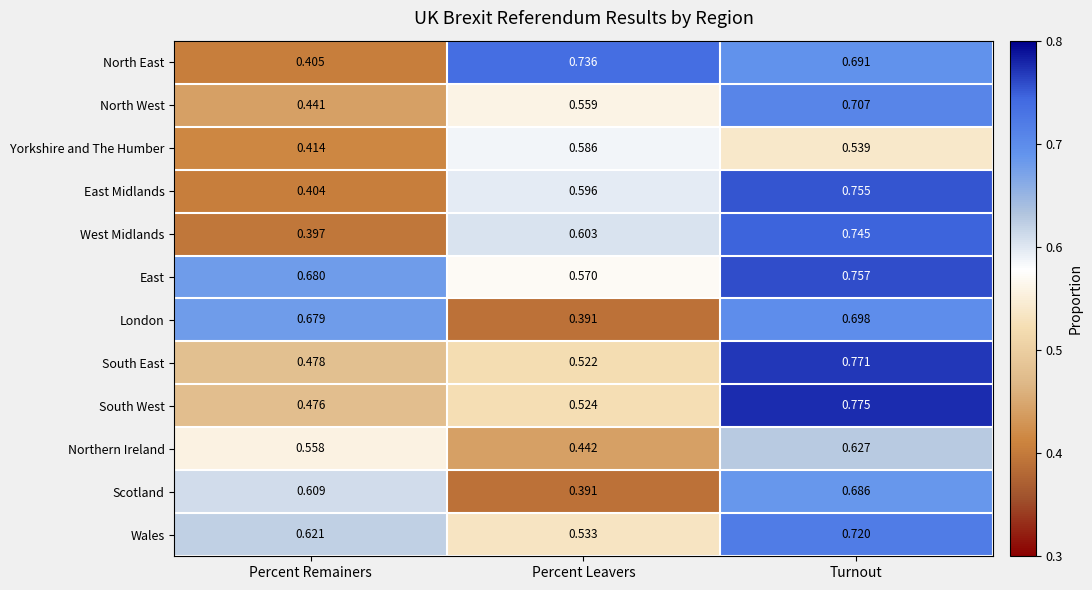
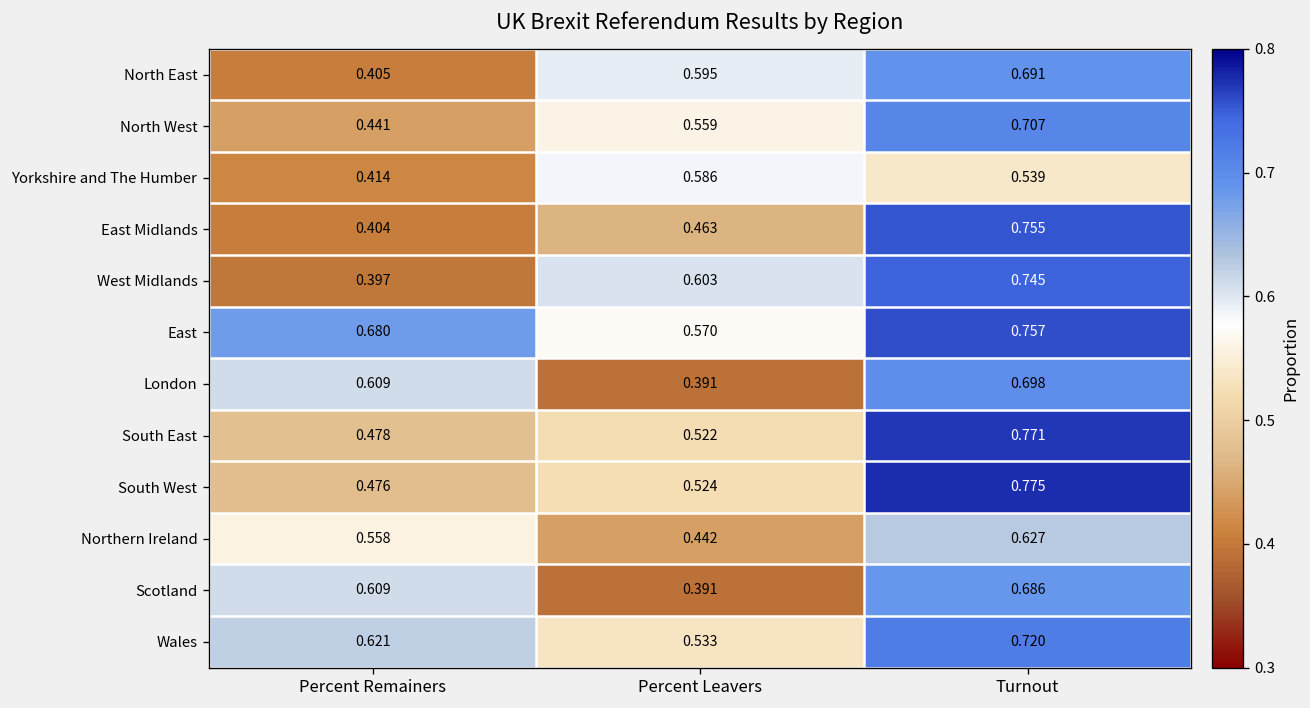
  {
    "North East": {
      "Percent Remainers": 0.405,
-     "Percent Leavers": 0.736,
+     "Percent Leavers": 0.595,
      "Turnout": 0.691
    },
    "North West": {
      "Percent Remainers": 0.441,
      "Percent Leavers": 0.559,
      "Turnout": 0.707
    },
    "Yorkshire and The Humber": {
      "Percent Remainers": 0.414,
      "Percent Leavers": 0.586,
      "Turnout": 0.539
    },
    "East Midlands": {
      "Percent Remainers": 0.404,
-     "Percent Leavers": 0.596,
+     "Percent Leavers": 0.463,
      "Turnout": 0.755
    },
    "West Midlands": {
      "Percent Remainers": 0.397,
      "Percent Leavers": 0.603,
      "Turnout": 0.745
    },
    "East": {
      "Percent Remainers": 0.680,
      "Percent Leavers": 0.570,
      "Turnout": 0.757
    },
    "London": {
-     "Percent Remainers": 0.679,
+     "Percent Remainers": 0.609,
      "Percent Leavers": 0.391,
      "Turnout": 0.698
    },
    "South East": {
      "Percent Remainers": 0.478,
      "Percent Leavers": 0.522,
      "Turnout": 0.771
    },
    "South West": {
      "Percent Remainers": 0.476,
      "Percent Leavers": 0.524,
      "Turnout": 0.775
    },
    "Northern Ireland": {
      "Percent Remainers": 0.558,
      "Percent Leavers": 0.442,
      "Turnout": 0.627
    },
    "Scotland": {
      "Percent Remainers": 0.609,
      "Percent Leavers": 0.391,
      "Turnout": 0.686
    },
    "Wales": {
      "Percent Remainers": 0.621,
      "Percent Leavers": 0.533,
      "Turnout": 0.720
    }
  }
